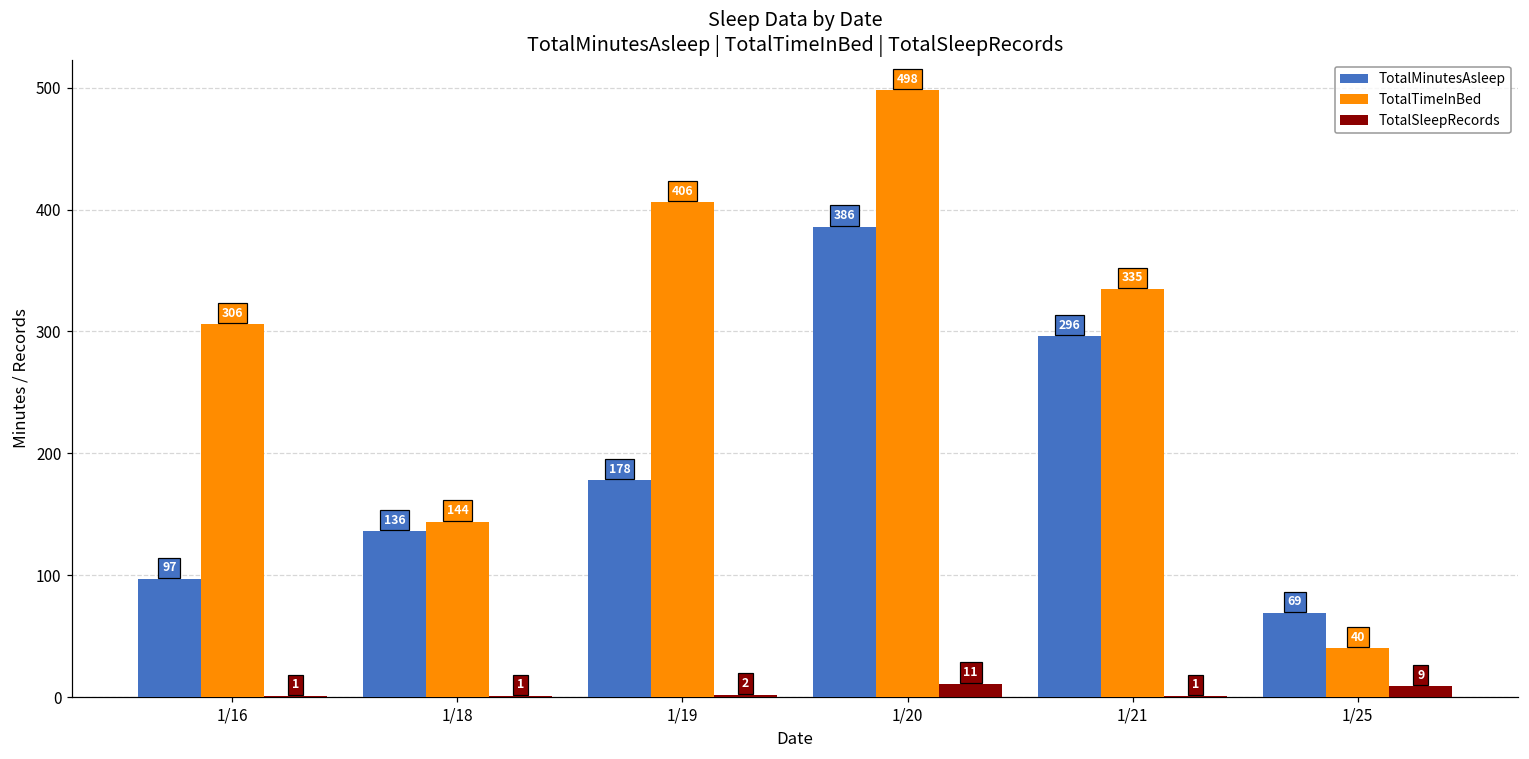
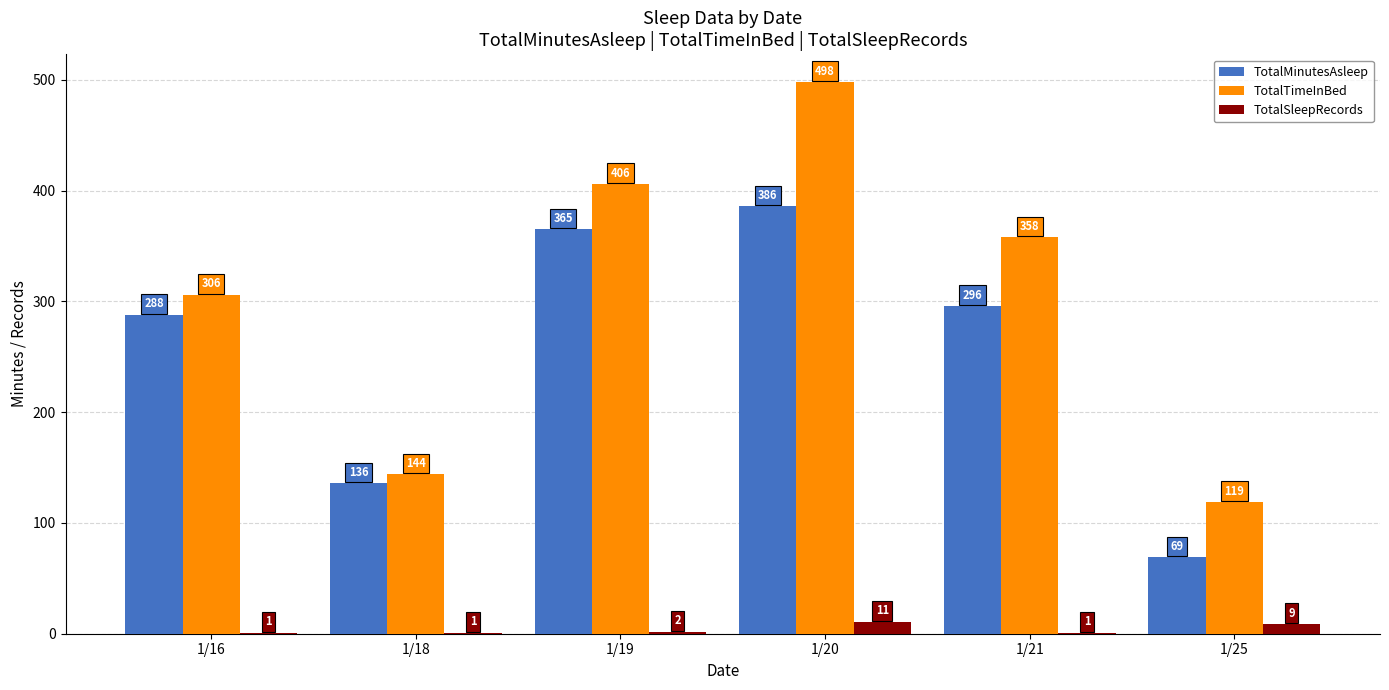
  {
    "TotalMinutesAsleep": {
-     "1/16": 97,
-     "1/19": 178
+     "1/16": 288,
+     "1/19": 365
    },
    "TotalTimeInBed": {
-     "1/21": 335,
-     "1/25": 40
+     "1/21": 358,
+     "1/25": 119
    }
  }
